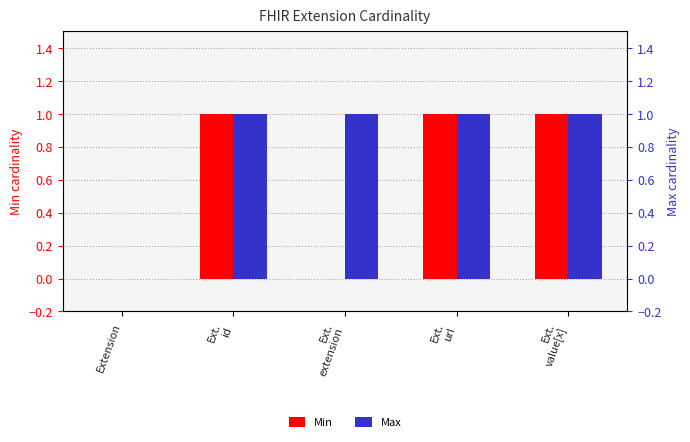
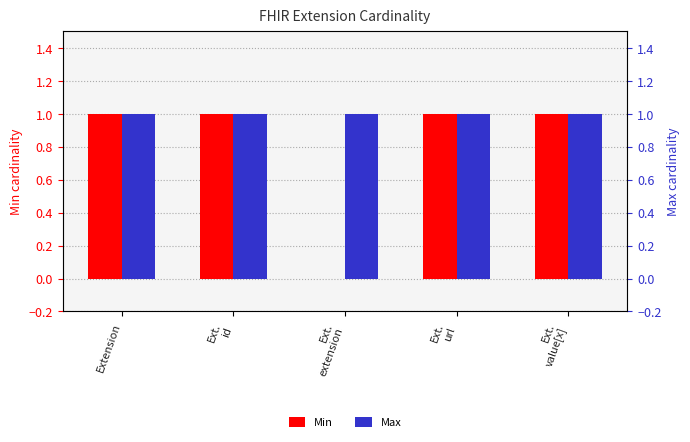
  {
    "Min": {
-     "Extension": 0,
+     "Extension": 1,
      "Ext. id": 1,
      "Ext. extension": 0,
      "Ext. url": 1,
      "Ext. value[x]": 1
    },
    "Max": {
-     "Extension": 0,
+     "Extension": 1,
      "Ext. id": 1,
      "Ext. extension": 1,
      "Ext. url": 1,
      "Ext. value[x]": 1
    }
  }
